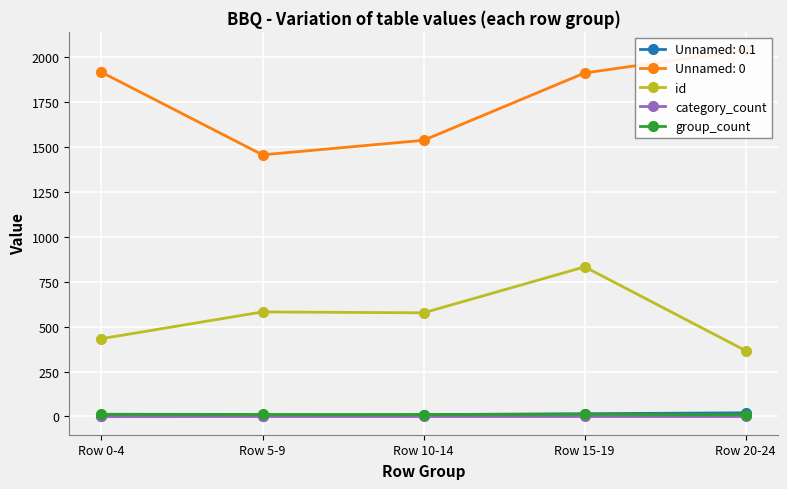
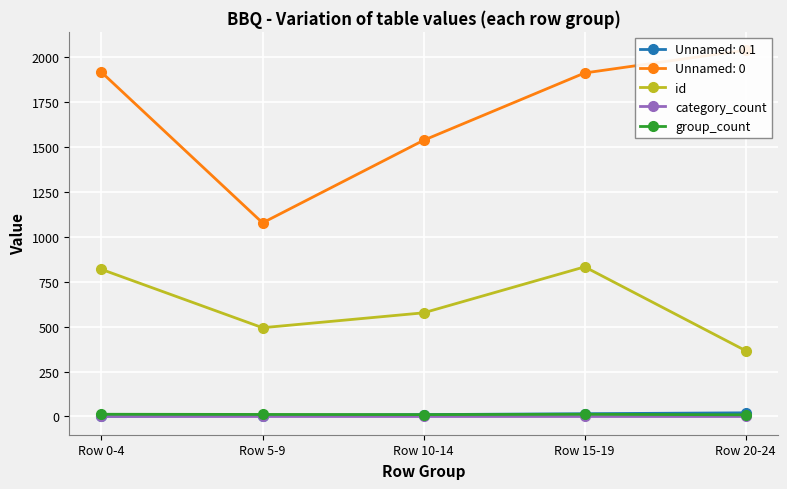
  {
    "Unnamed: 0": {
      "Row 0-4": 1920,
-     "Row 5-9": 1460,
+     "Row 5-9": 1080,
      "Row 10-14": 1540,
      "Row 15-19": 1910
    },
    "id": {
-     "Row 0-4": 430,
-     "Row 5-9": 580,
+     "Row 0-4": 820,
+     "Row 5-9": 490,
      "Row 10-14": 580,
      "Row 15-19": 830,
      "Row 20-24": 370
    }
  }
